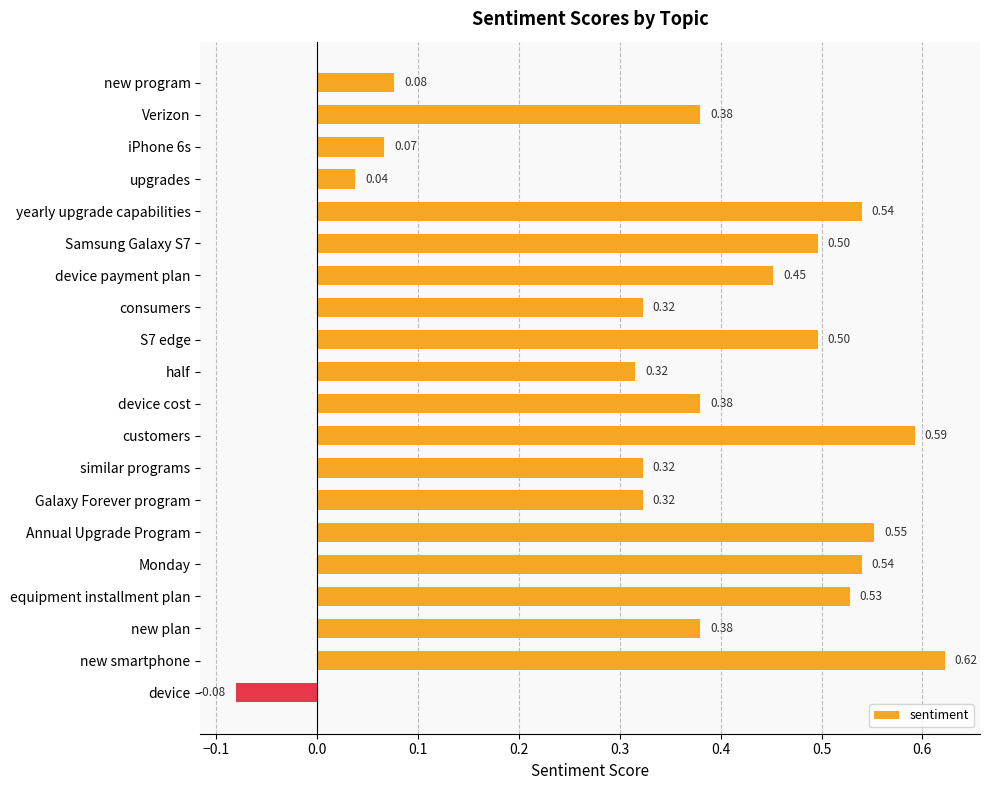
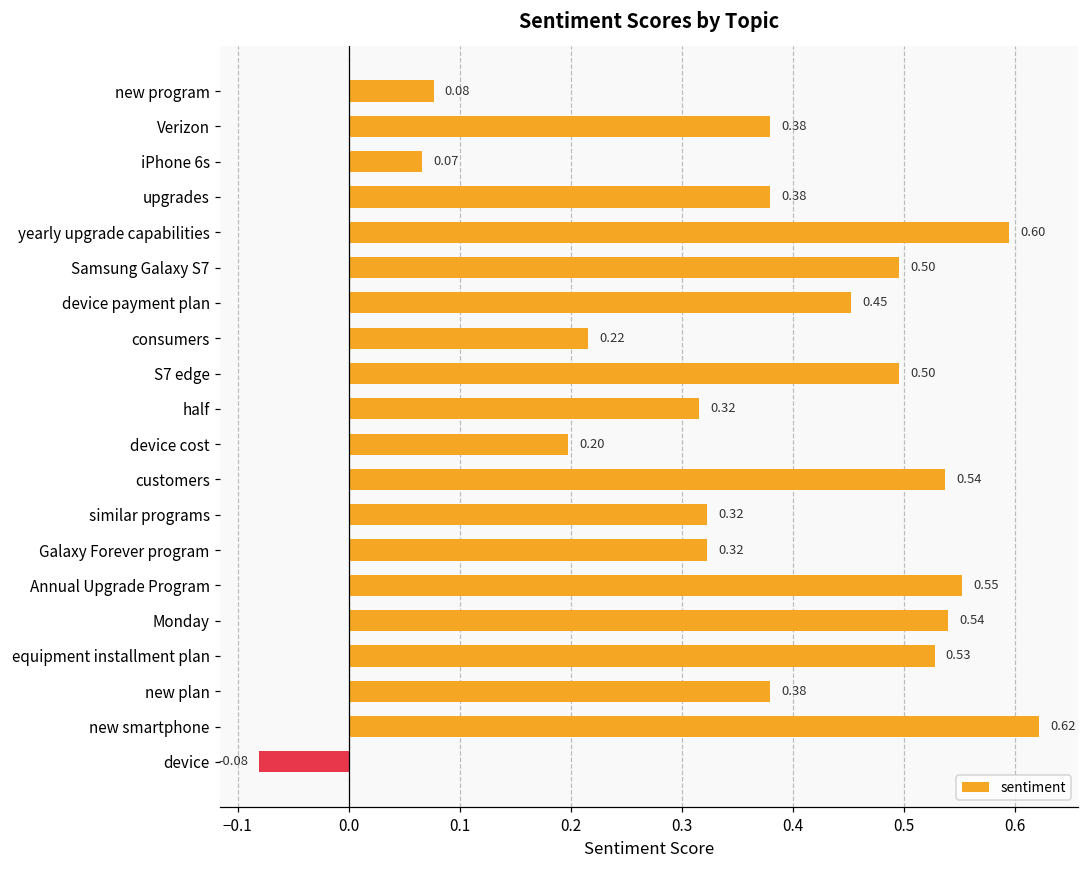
  {
    "new program": 0.08,
    "Verizon": 0.38,
    "iPhone 6s": 0.07,
-   "upgrades": 0.04,
-   "yearly upgrade capabilities": 0.54,
+   "upgrades": 0.38,
+   "yearly upgrade capabilities": 0.60,
    "Samsung Galaxy S7": 0.50,
    "device payment plan": 0.45,
-   "consumers": 0.32,
+   "consumers": 0.22,
    "S7 edge": 0.50,
    "half": 0.32,
-   "device cost": 0.38,
-   "customers": 0.59,
+   "device cost": 0.20,
+   "customers": 0.54,
    "similar programs": 0.32,
    "Galaxy Forever program": 0.32,
    "Annual Upgrade Program": 0.55,
    "Monday": 0.54,
    "equipment installment plan": 0.53,
    "new plan": 0.38,
    "new smartphone": 0.62,
    "device": -0.08
  }
